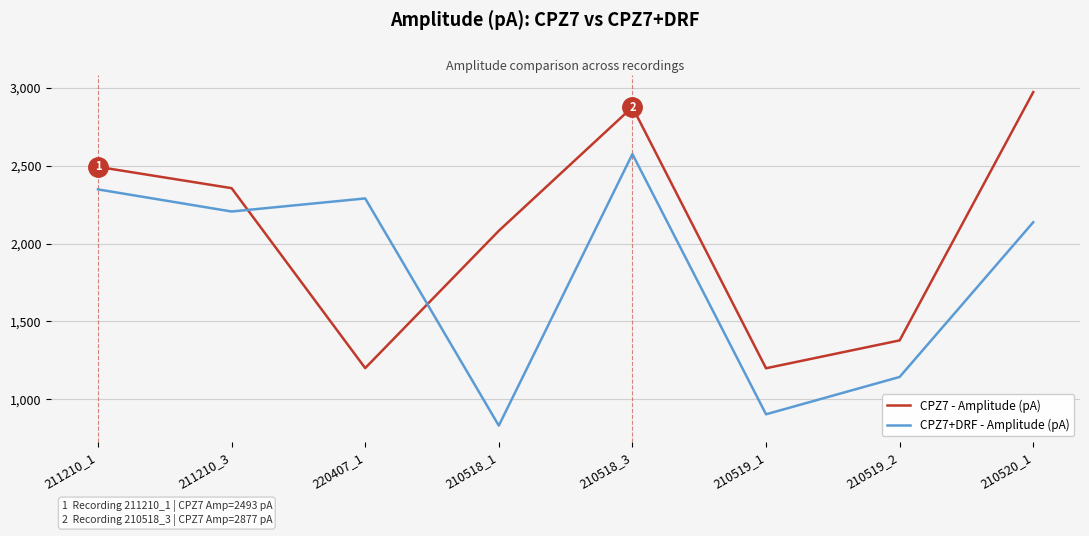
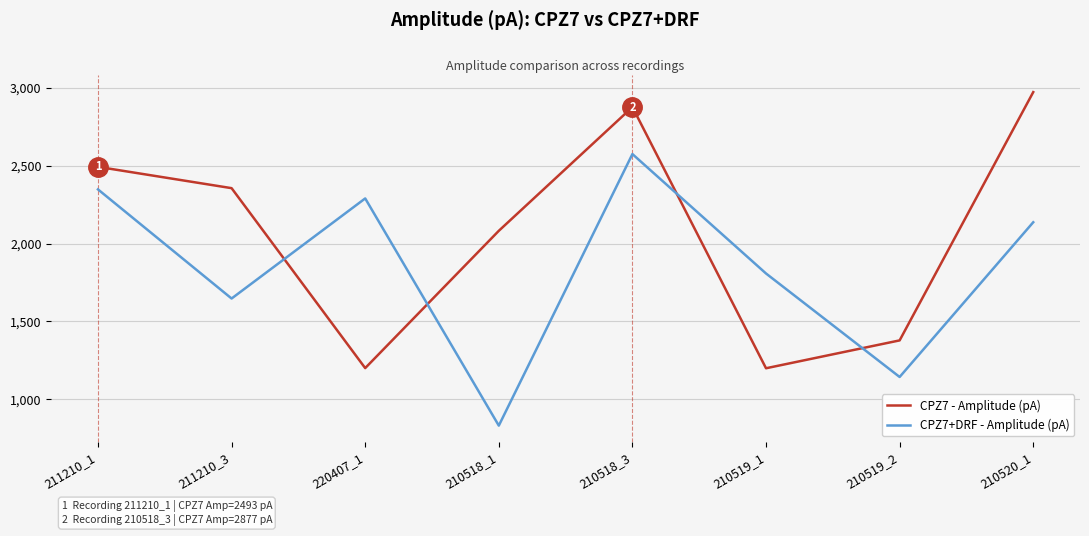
  {
    "CPZ7+DRF - Amplitude (pA)": {
      "211210_1": "2,350",
-     "211210_3": "2,210",
+     "211210_3": "1,650",
      "220407_1": "2,290",
      "210518_1": "830",
      "210518_3": "2,580",
-     "210519_1": "900",
+     "210519_1": "1,810",
      "210519_2": "1,140",
      "210520_1": "2,140"
    }
  }
